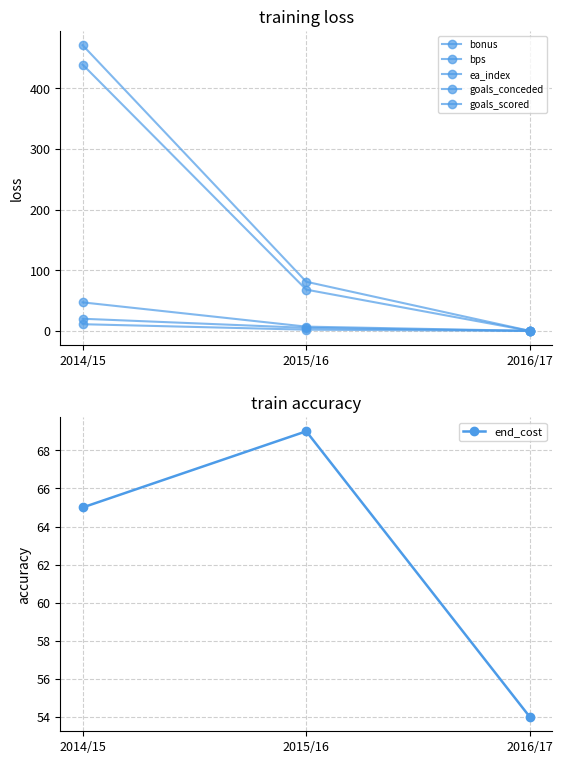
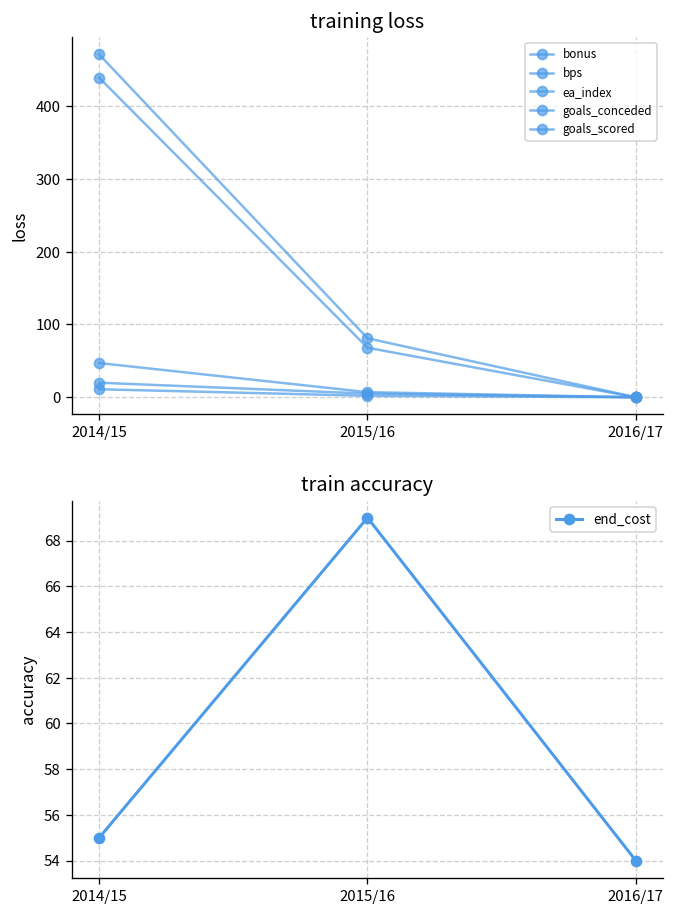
  {
    "train accuracy": {
-     "2014/15": 65,
+     "2014/15": 55,
      "2015/16": 69,
      "2016/17": 54
    }
  }
